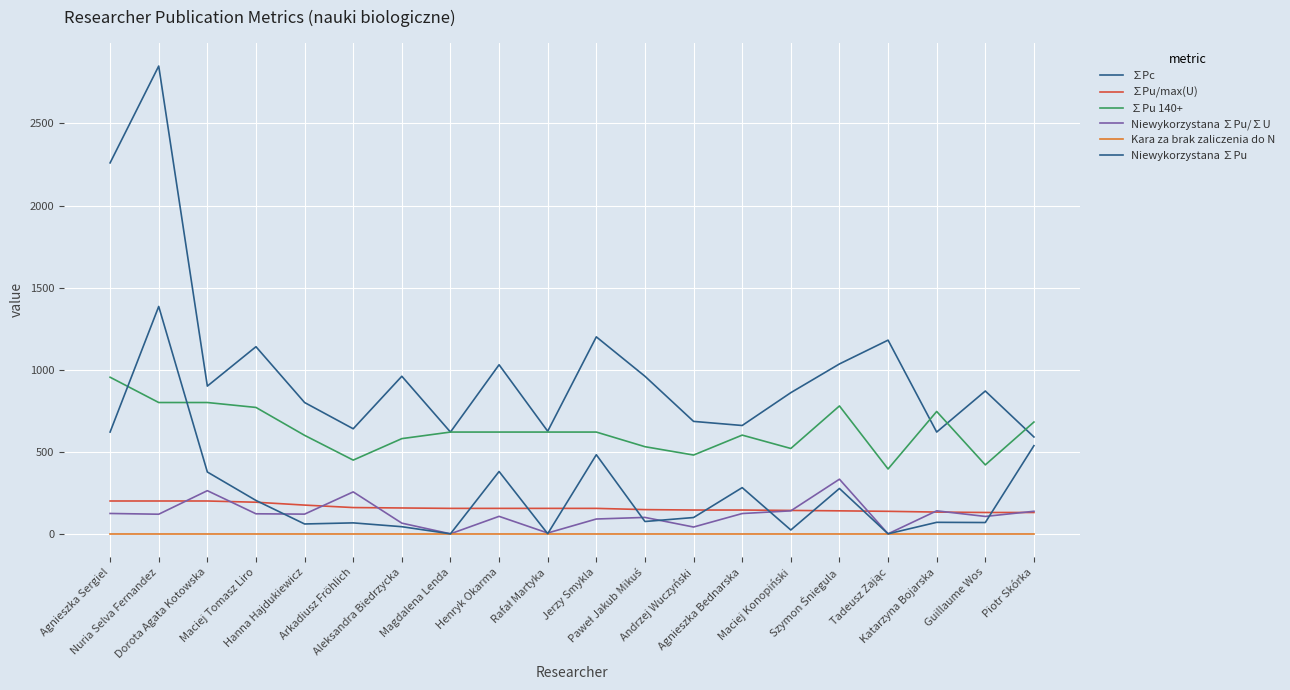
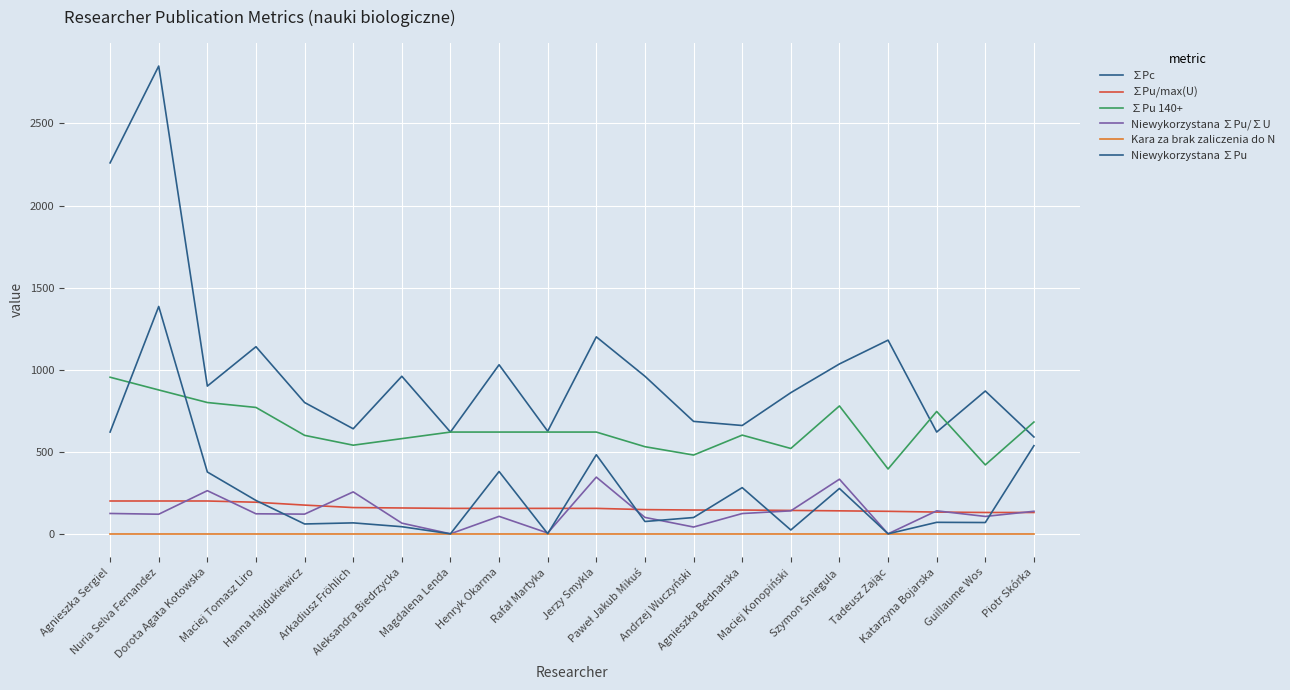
  {
    "∑Pu 140+": {
      "Agnieszka Sergiel": 950,
-     "Nuria Selva Fernandez": 800,
+     "Nuria Selva Fernandez": 880,
      "Dorota Agata Kotowska": 800,
      "Maciej Tomasz Liro": 770,
      "Hanna Hajdukiewicz": 600,
-     "Arkadiusz Fröhlich": 450,
+     "Arkadiusz Fröhlich": 540,
      "Aleksandra Biedrzycka": 580,
      "Henryk Okarma": 620,
      "Jerzy Smykla": 620,
      "Paweł Jakub Mikuś": 530,
      "Andrzej Wuczyński": 480,
      "Agnieszka Bednarska": 600,
      "Maciej Konopiński": 520,
      "Szymon Śniegula": 780,
      "Tadeusz Zając": 400,
      "Katarzyna Bojarska": 750,
      "Guillaume Wos": 420,
      "Piotr Skórka": 680
    },
    "Niewykorzystana ∑Pu/∑U": {
      "Agnieszka Sergiel": 120,
      "Nuria Selva Fernandez": 120,
      "Dorota Agata Kotowska": 260,
      "Maciej Tomasz Liro": 120,
      "Hanna Hajdukiewicz": 120,
      "Arkadiusz Fröhlich": 260,
      "Aleksandra Biedrzycka": 60,
      "Henryk Okarma": 110,
-     "Jerzy Smykla": 90,
+     "Jerzy Smykla": 350,
      "Paweł Jakub Mikuś": 100,
      "Andrzej Wuczyński": 40,
      "Agnieszka Bednarska": 120,
      "Szymon Śniegula": 330,
      "Guillaume Wos": 110
    }
  }
